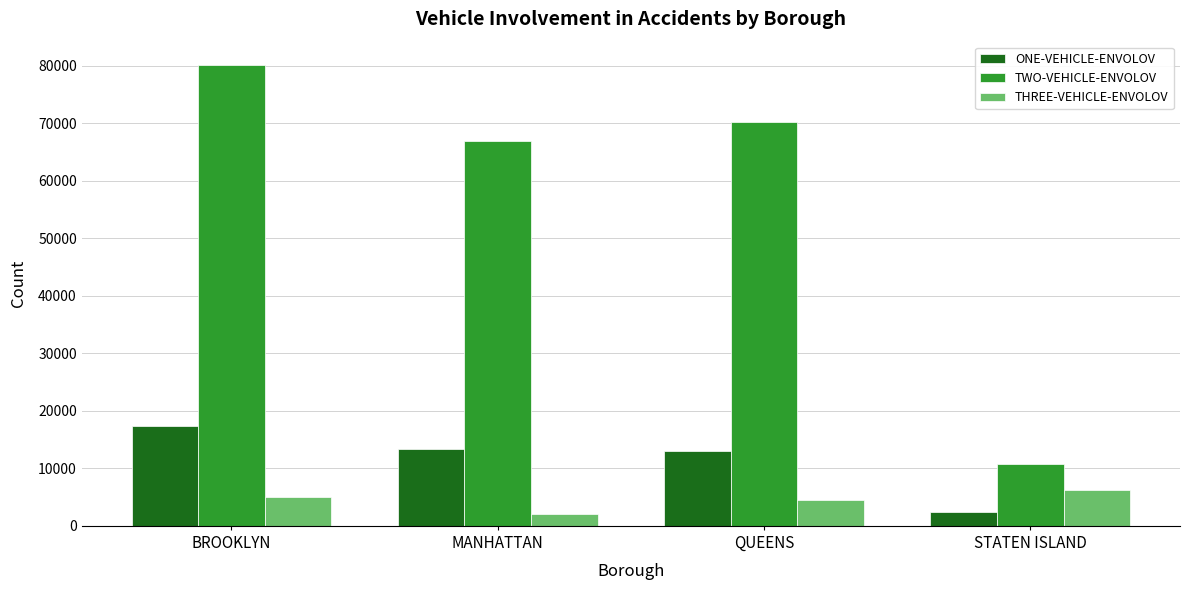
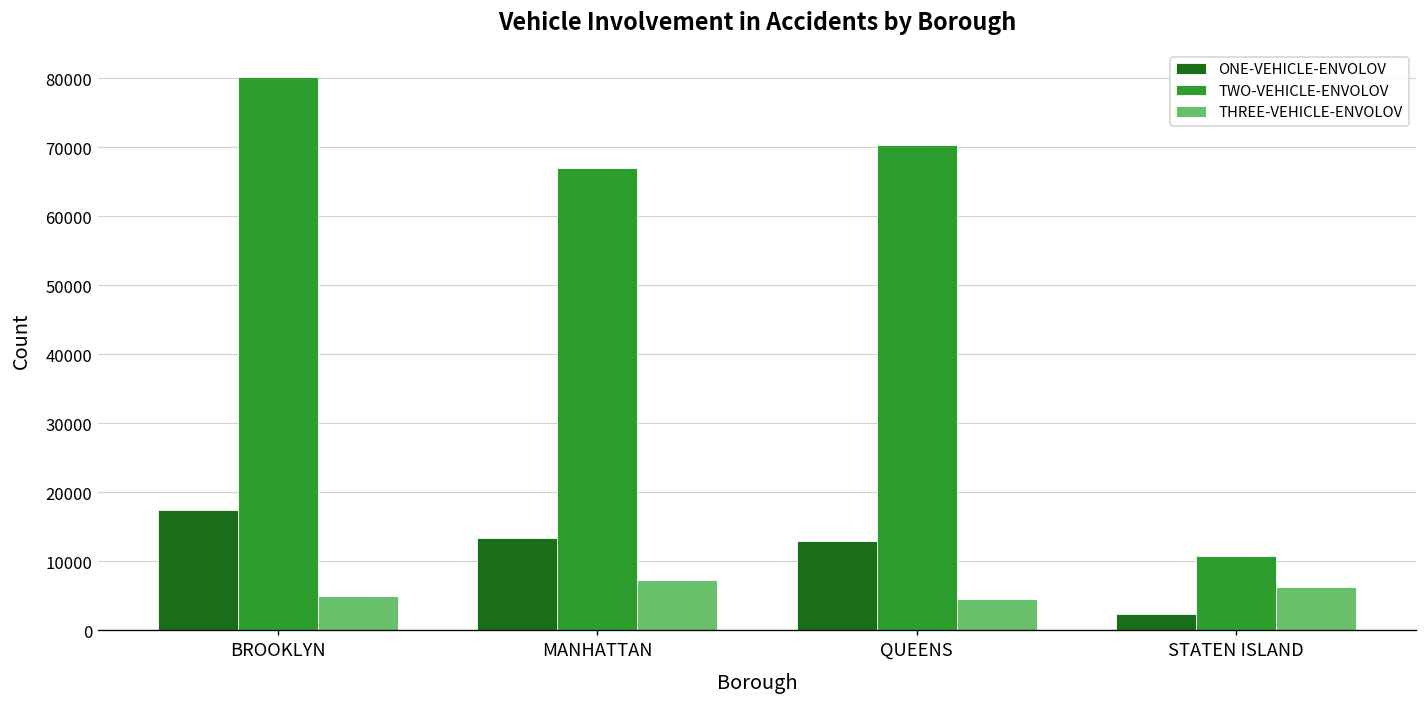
  {
    "THREE-VEHICLE-ENVOLOV": {
      "BROOKLYN": 5000,
-     "MANHATTAN": 2000,
+     "MANHATTAN": 7000,
      "QUEENS": 4000,
      "STATEN ISLAND": 6000
    }
  }
